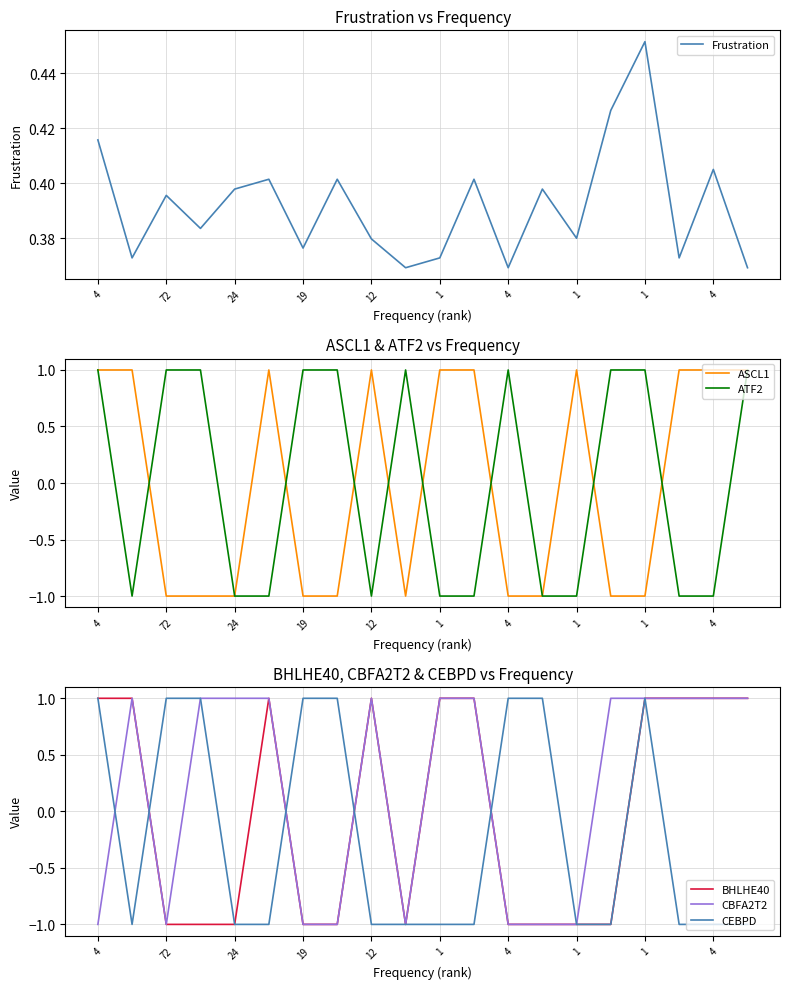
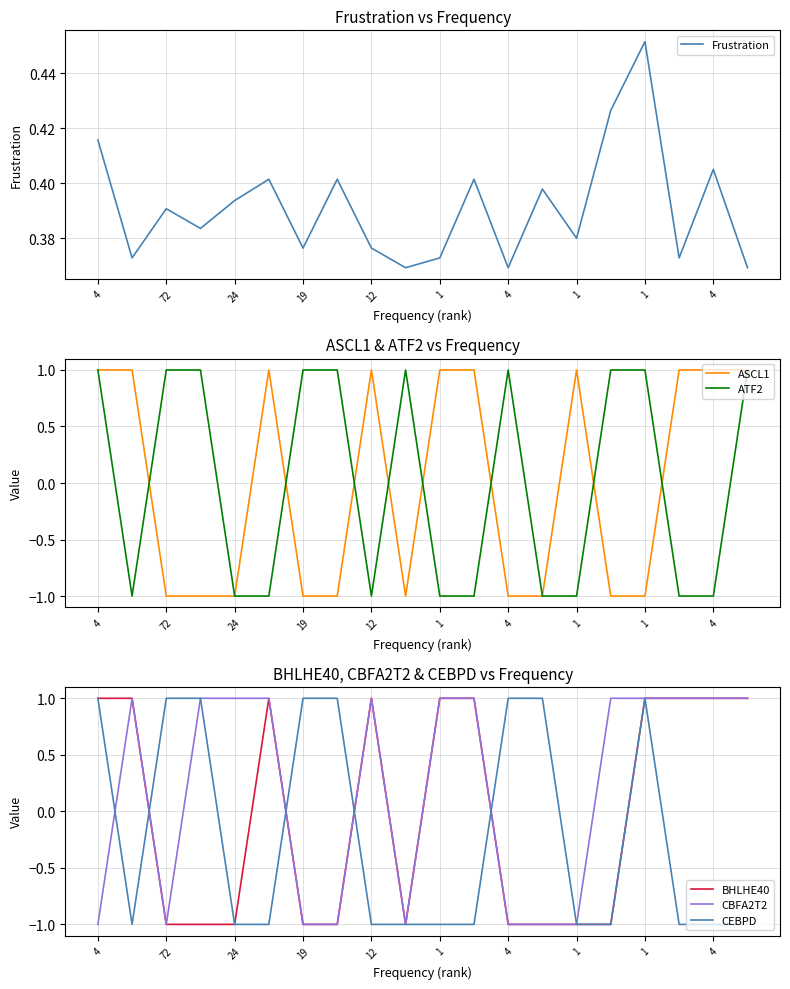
  {
    "Frustration vs Frequency": {
-     "72": 0.396,
-     "24": 0.398,
-     "12": 0.380
+     "72": 0.391,
+     "24": 0.394,
+     "12": 0.376
    },
    "ASCL1 & ATF2 vs Frequency": {
      "ASCL1": {
        "72": -1.00,
        "12": 1.00
      },
      "ATF2": {
        "72": 1.00,
        "12": -1.00
      }
    },
    "BHLHE40, CBFA2T2 & CEBPD vs Frequency": {
      "CBFA2T2": {
        "24": 1.00
      },
      "CEBPD": {
        "72": 1.00,
        "12": -1.00
      }
    }
  }
